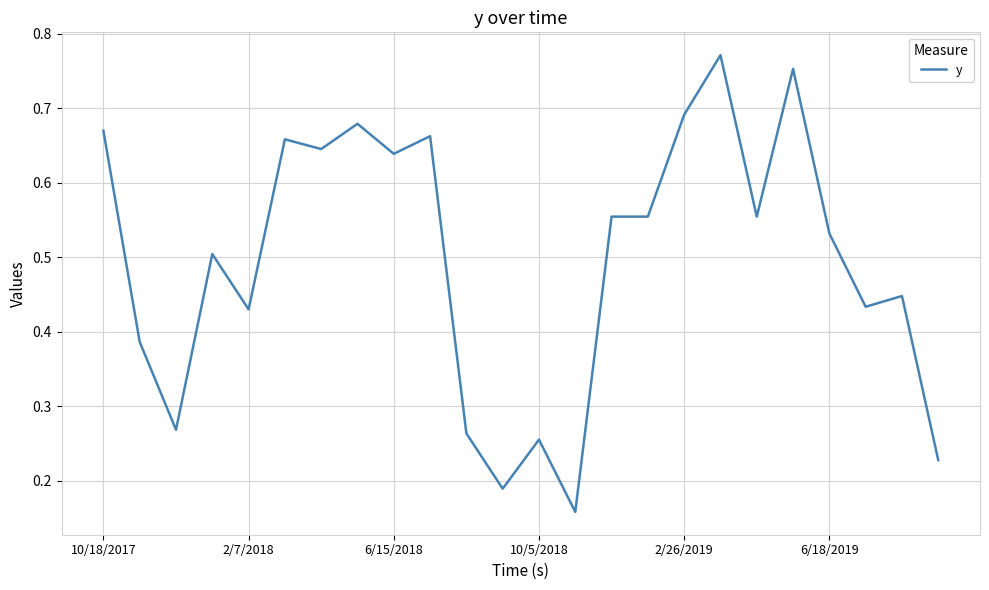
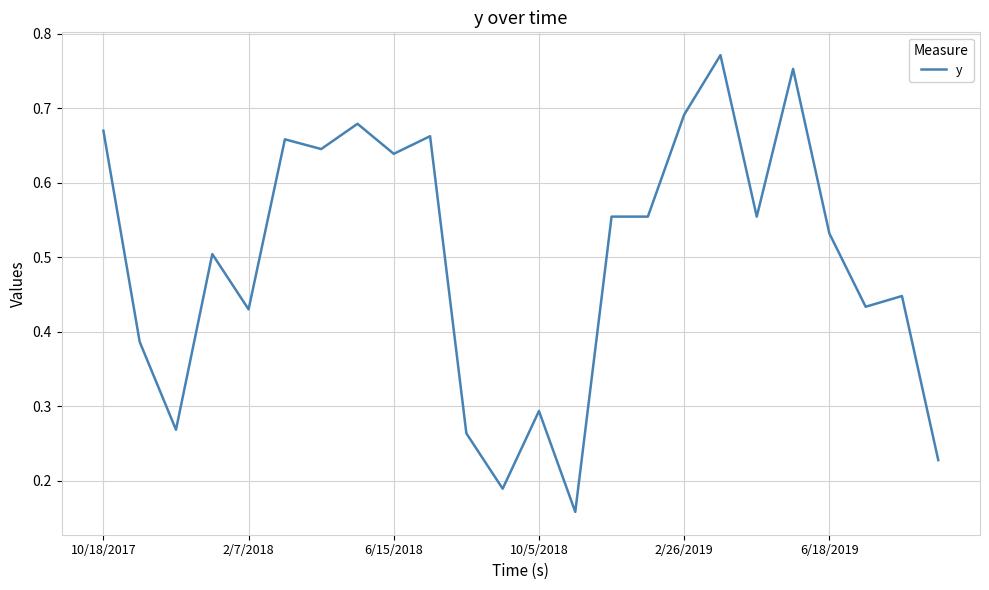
  {
    "10/18/2017": 0.67,
    "2/7/2018": 0.43,
    "6/15/2018": 0.64,
-   "10/5/2018": 0.25,
+   "10/5/2018": 0.29,
    "2/26/2019": 0.69,
    "6/18/2019": 0.53
  }
